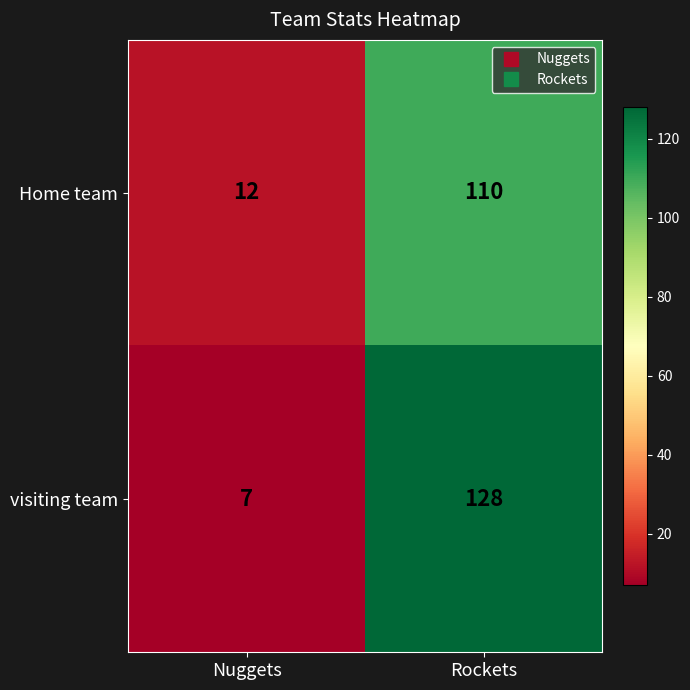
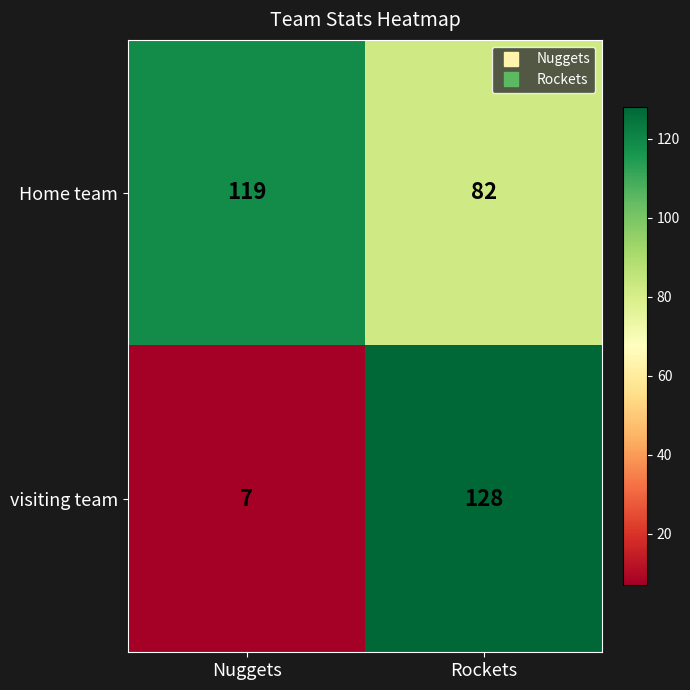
  {
    "Home team": {
-     "Nuggets": 12,
-     "Rockets": 110
+     "Nuggets": 119,
+     "Rockets": 82
    },
    "visiting team": {
      "Nuggets": 7,
      "Rockets": 128
    }
  }
